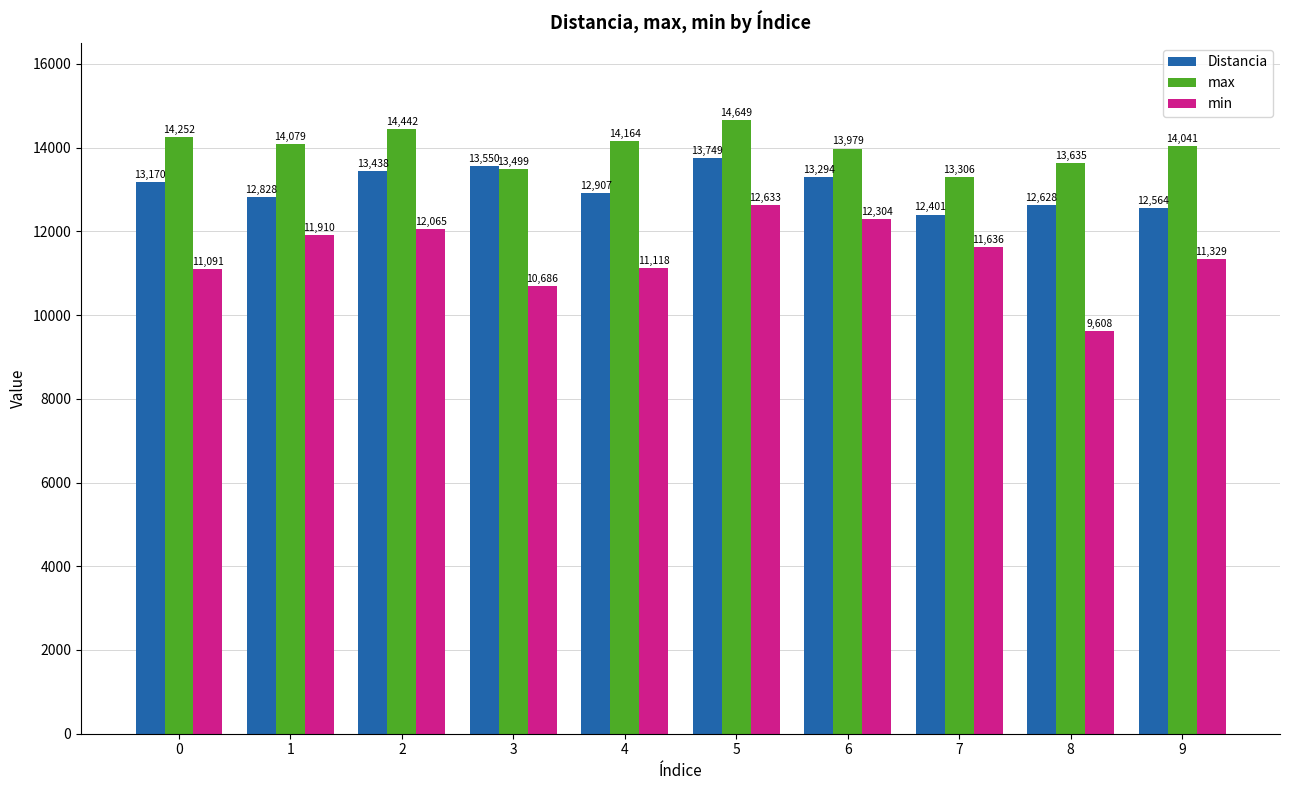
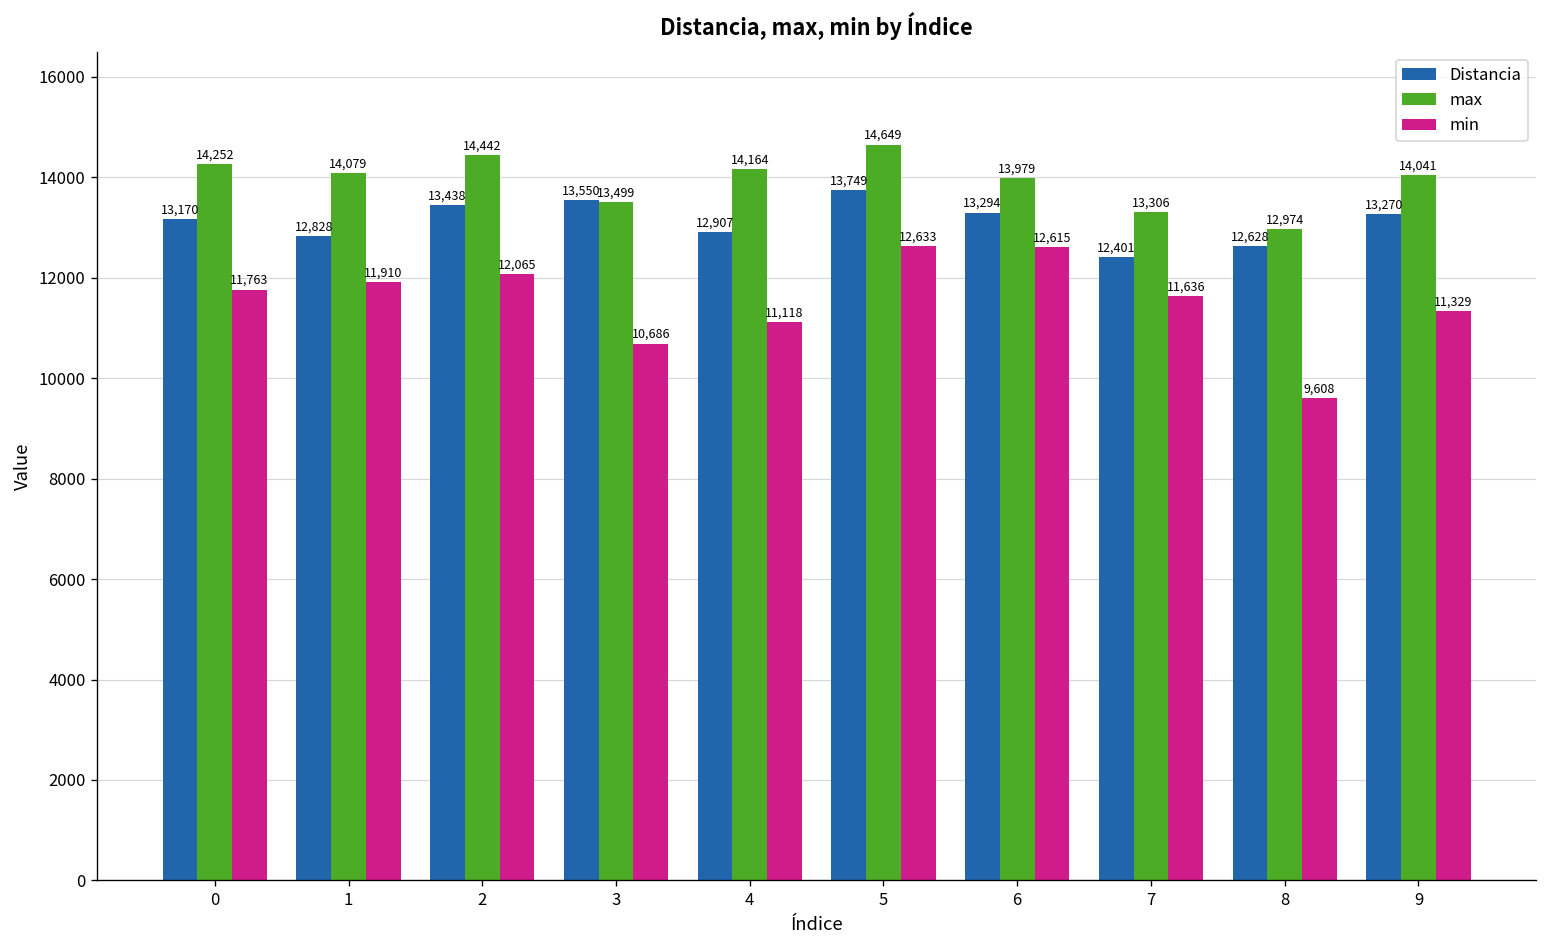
  {
    "Distancia": {
      "0": "13,170",
      "1": "12,828",
      "2": "13,438",
      "3": "13,550",
      "4": "12,907",
      "5": "13,749",
      "6": "13,294",
      "7": "12,401",
      "8": "12,628",
-     "9": "12,564"
+     "9": "13,270"
    },
    "max": {
      "0": "14,252",
      "1": "14,079",
      "2": "14,442",
      "3": "13,499",
      "4": "14,164",
      "5": "14,649",
      "6": "13,979",
      "7": "13,306",
-     "8": "13,635",
+     "8": "12,974",
      "9": "14,041"
    },
    "min": {
-     "0": "11,091",
+     "0": "11,763",
      "1": "11,910",
      "2": "12,065",
      "3": "10,686",
      "4": "11,118",
      "5": "12,633",
-     "6": "12,304",
+     "6": "12,615",
      "7": "11,636",
      "8": "9,608",
      "9": "11,329"
    }
  }
